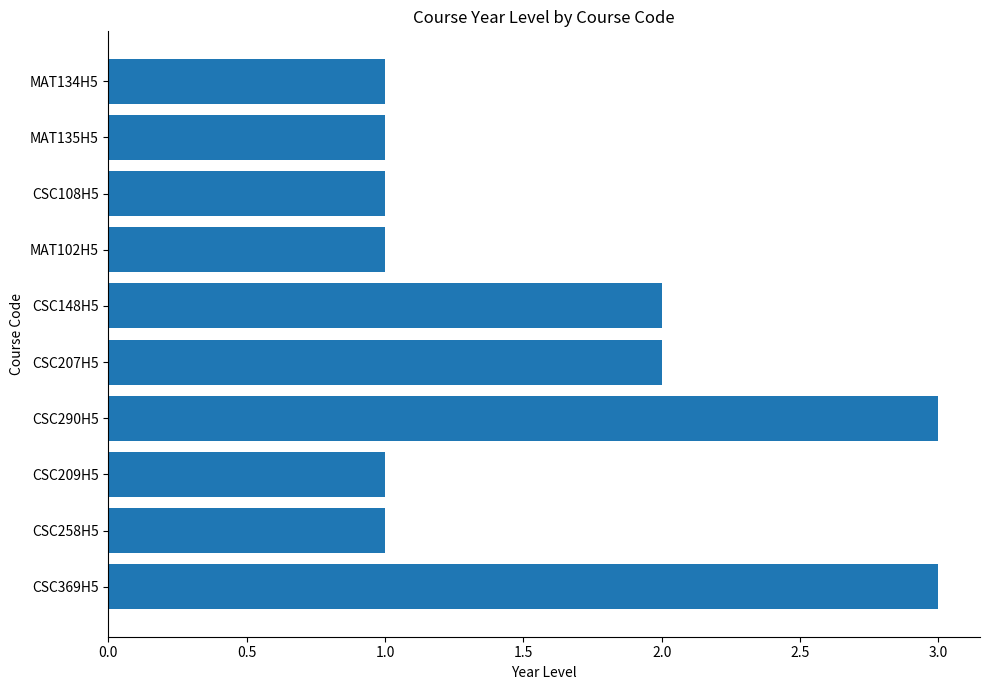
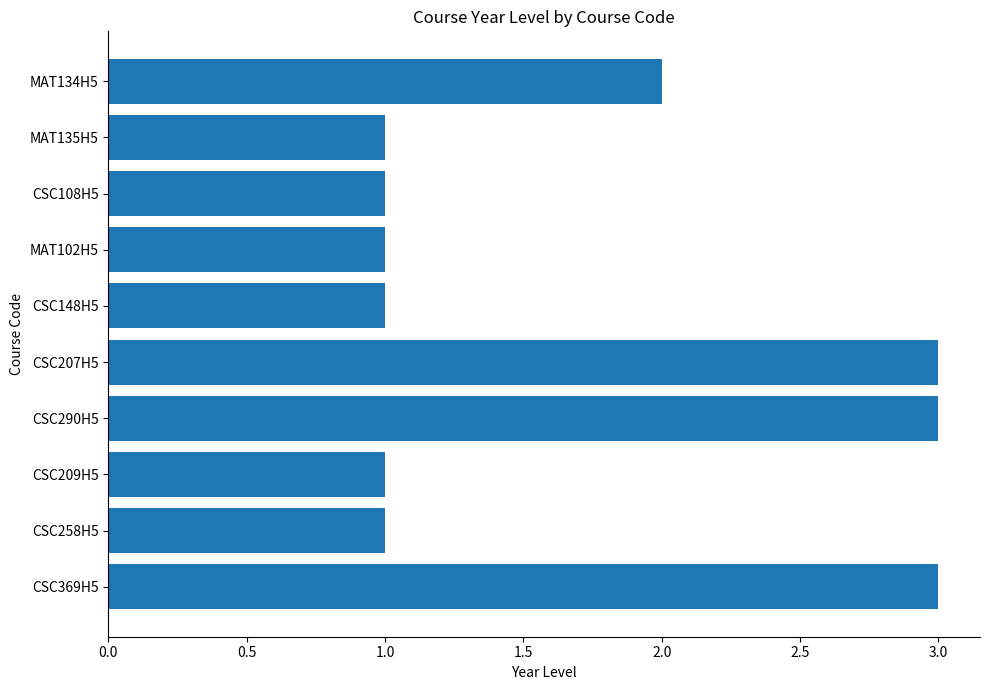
  {
-   "MAT134H5": 1,
+   "MAT134H5": 2,
    "MAT135H5": 1,
    "CSC108H5": 1,
    "MAT102H5": 1,
-   "CSC148H5": 2,
-   "CSC207H5": 2,
+   "CSC148H5": 1,
+   "CSC207H5": 3,
    "CSC290H5": 3,
    "CSC209H5": 1,
    "CSC258H5": 1,
    "CSC369H5": 3
  }
